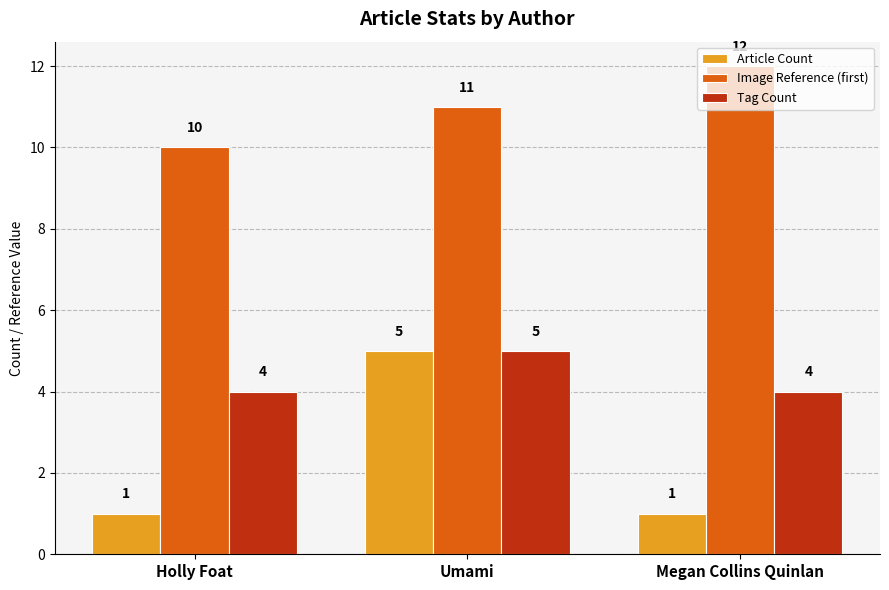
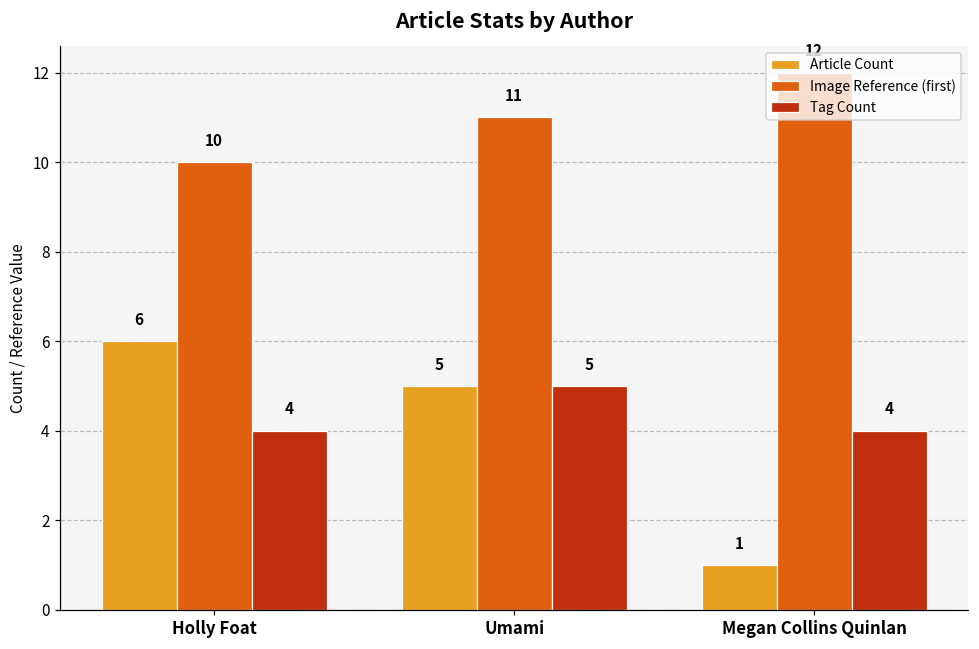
  {
    "Article Count": {
-     "Holly Foat": 1,
+     "Holly Foat": 6,
      "Umami": 5,
      "Megan Collins Quinlan": 1
    }
  }
